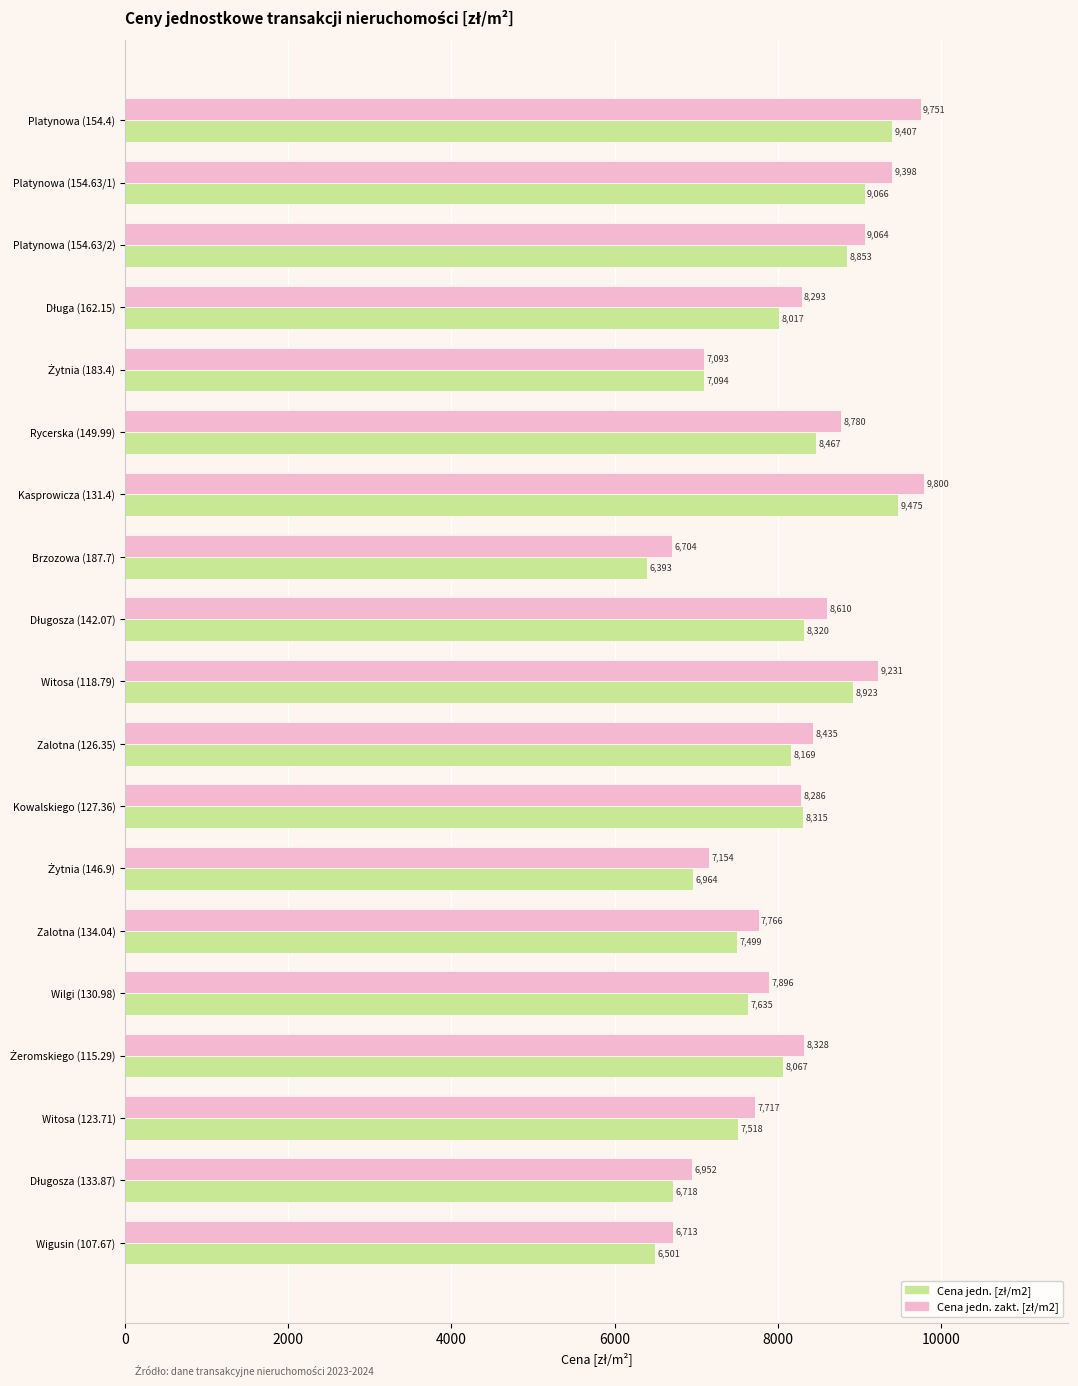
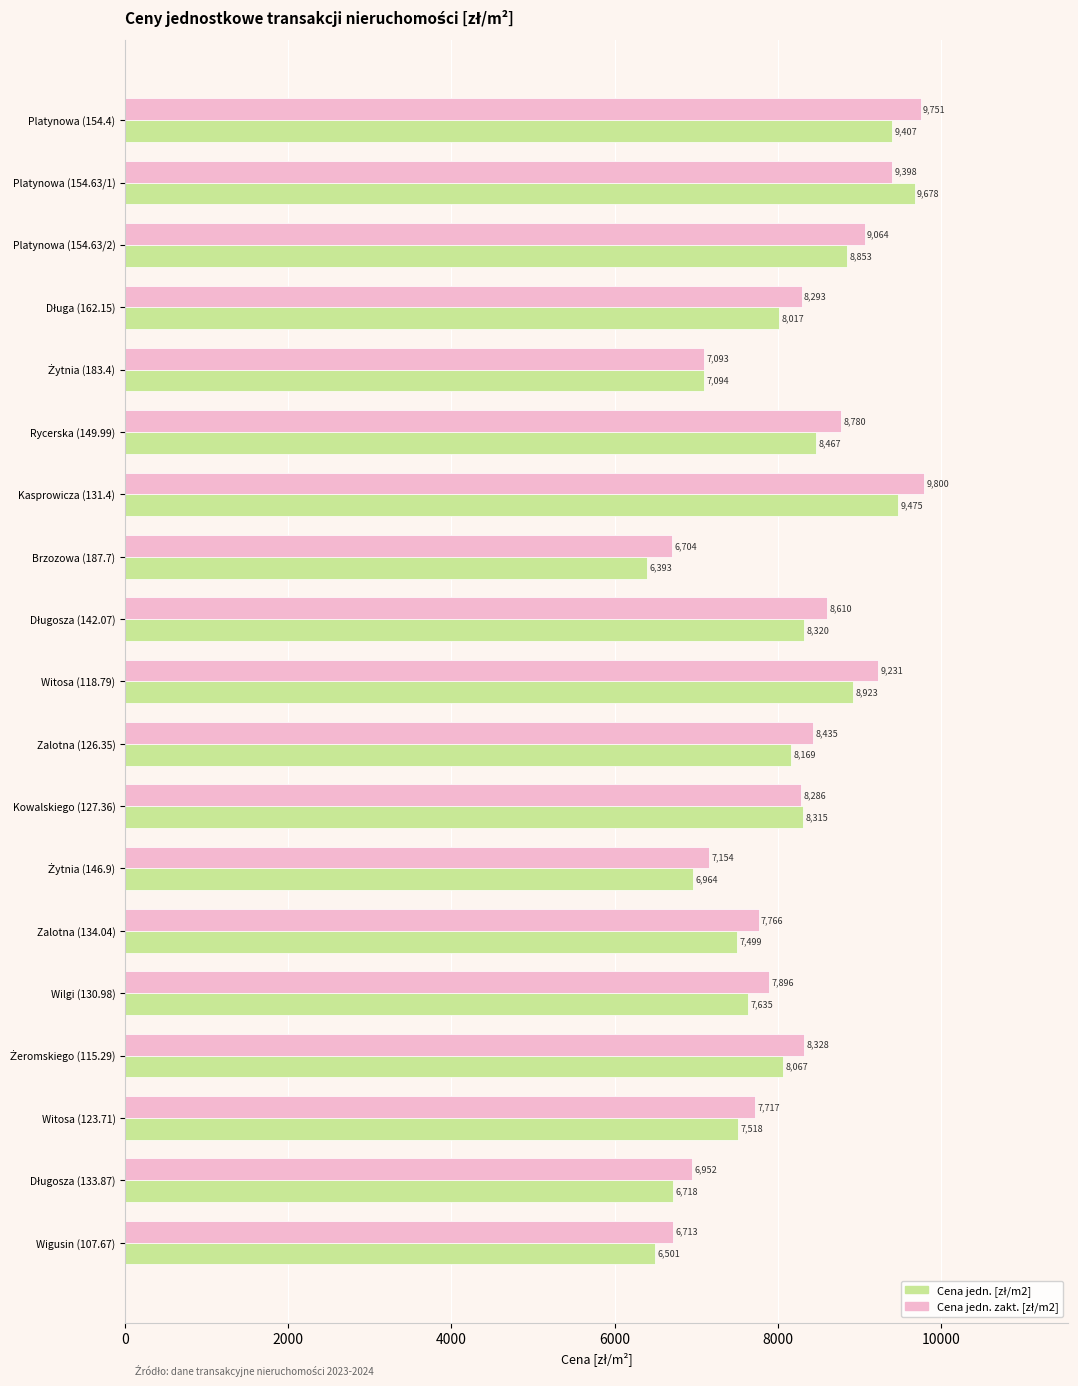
  {
    "Cena jedn. [zł/m2]": {
      "Platynowa (154.4)": "9,407",
-     "Platynowa (154.63/1)": "9,066",
+     "Platynowa (154.63/1)": "9,678",
      "Platynowa (154.63/2)": "8,853",
      "Długa (162.15)": "8,017",
      "Żytnia (183.4)": "7,094",
      "Rycerska (149.99)": "8,467",
      "Kasprowicza (131.4)": "9,475",
      "Brzozowa (187.7)": "6,393",
      "Długosza (142.07)": "8,320",
      "Witosa (118.79)": "8,923",
      "Zalotna (126.35)": "8,169",
      "Kowalskiego (127.36)": "8,315",
      "Żytnia (146.9)": "6,964",
      "Zalotna (134.04)": "7,499",
      "Wilgi (130.98)": "7,635",
      "Żeromskiego (115.29)": "8,067",
      "Witosa (123.71)": "7,518",
      "Długosza (133.87)": "6,718",
      "Wigusin (107.67)": "6,501"
    },
    "Cena jedn. zakt. [zł/m2]": {
      "Platynowa (154.4)": "9,751",
      "Platynowa (154.63/1)": "9,398",
      "Platynowa (154.63/2)": "9,064",
      "Długa (162.15)": "8,293",
      "Żytnia (183.4)": "7,093",
      "Rycerska (149.99)": "8,780",
      "Kasprowicza (131.4)": "9,800",
      "Brzozowa (187.7)": "6,704",
      "Długosza (142.07)": "8,610",
      "Witosa (118.79)": "9,231",
      "Zalotna (126.35)": "8,435",
      "Kowalskiego (127.36)": "8,286",
      "Żytnia (146.9)": "7,154",
      "Zalotna (134.04)": "7,766",
      "Wilgi (130.98)": "7,896",
      "Żeromskiego (115.29)": "8,328",
      "Witosa (123.71)": "7,717",
      "Długosza (133.87)": "6,952",
      "Wigusin (107.67)": "6,713"
    }
  }
